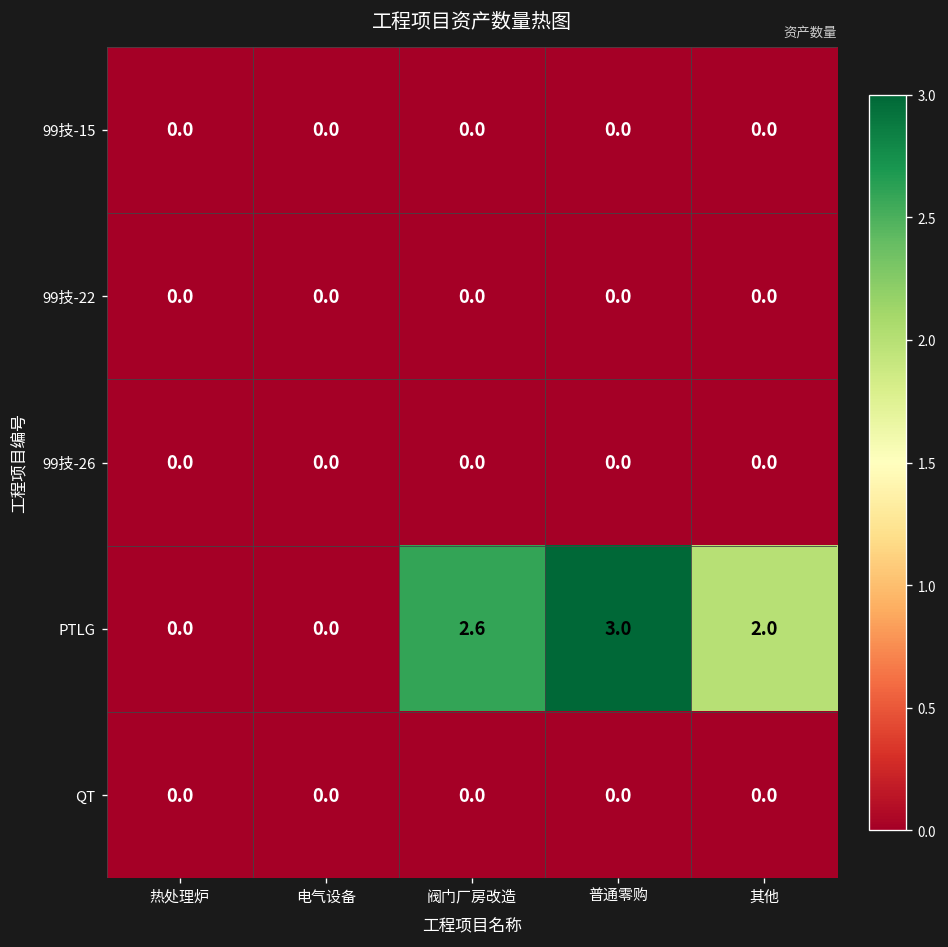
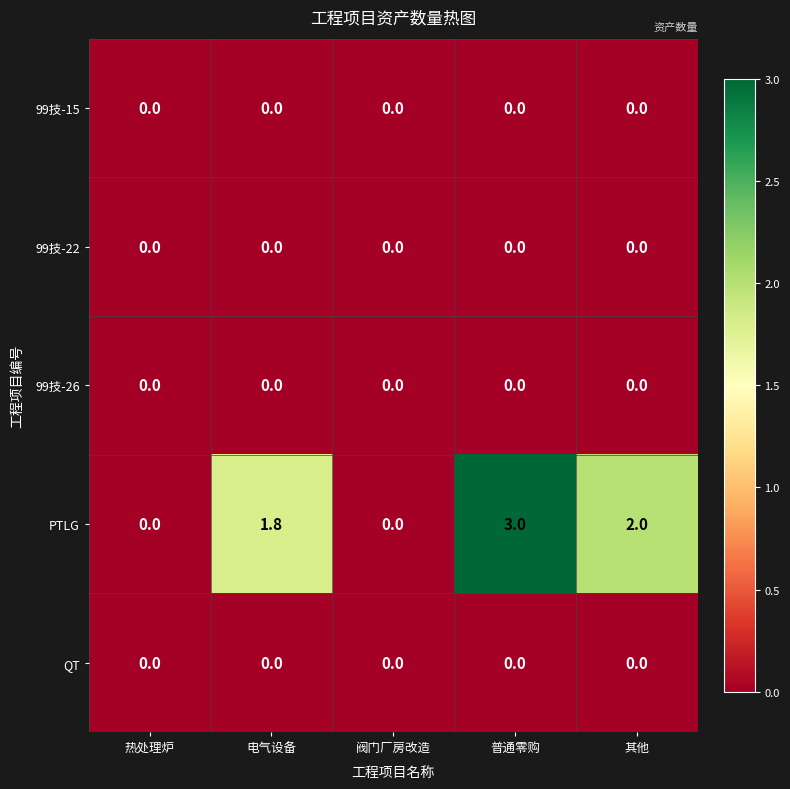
  {
    "99技-15": {
      "热处理炉": 0.0,
      "电气设备": 0.0,
      "阀门厂房改造": 0.0,
      "普通零购": 0.0,
      "其他": 0.0
    },
    "99技-22": {
      "热处理炉": 0.0,
      "电气设备": 0.0,
      "阀门厂房改造": 0.0,
      "普通零购": 0.0,
      "其他": 0.0
    },
    "99技-26": {
      "热处理炉": 0.0,
      "电气设备": 0.0,
      "阀门厂房改造": 0.0,
      "普通零购": 0.0,
      "其他": 0.0
    },
    "PTLG": {
      "热处理炉": 0.0,
-     "电气设备": 0.0,
-     "阀门厂房改造": 2.6,
+     "电气设备": 1.8,
+     "阀门厂房改造": 0.0,
      "普通零购": 3.0,
      "其他": 2.0
    },
    "QT": {
      "热处理炉": 0.0,
      "电气设备": 0.0,
      "阀门厂房改造": 0.0,
      "普通零购": 0.0,
      "其他": 0.0
    }
  }
